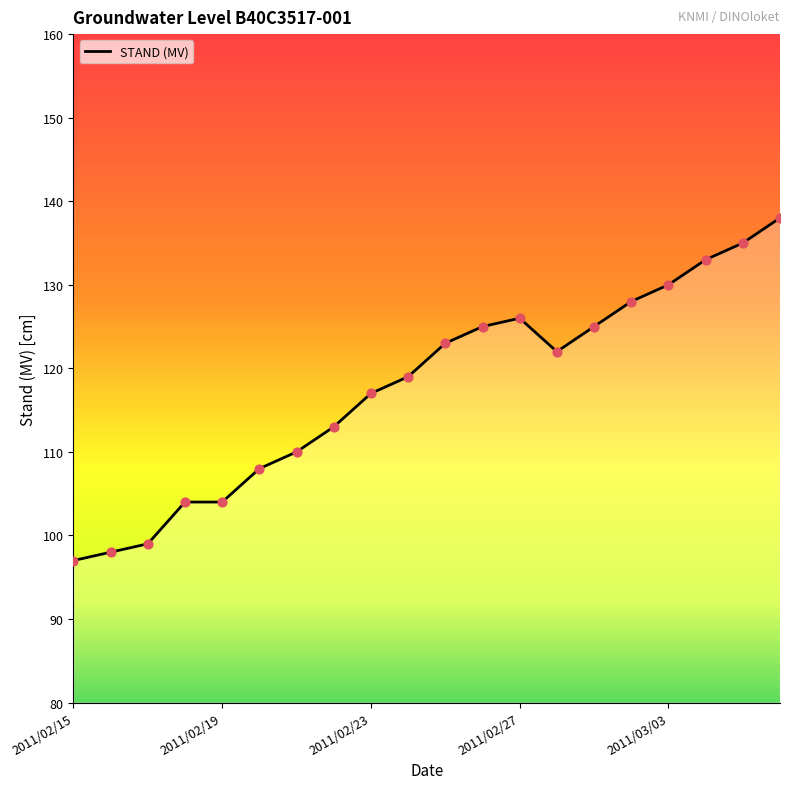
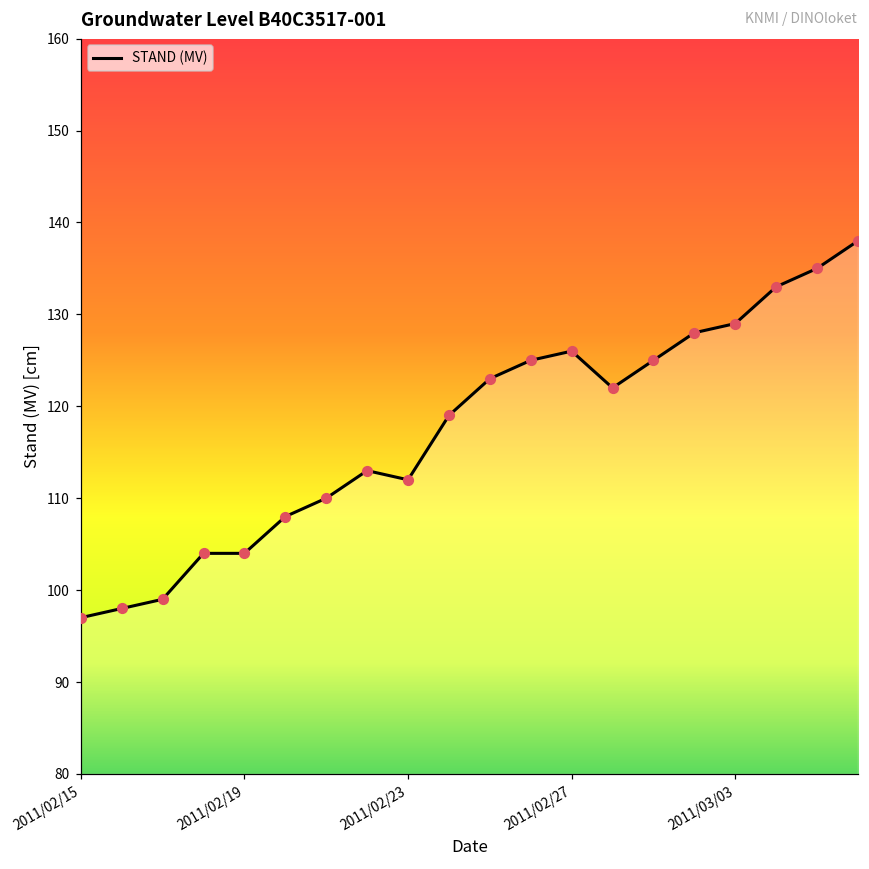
  {
    "2011/02/15": 97,
    "2011/02/19": 104,
-   "2011/02/23": 117,
+   "2011/02/23": 112,
    "2011/02/27": 126,
-   "2011/03/03": 130
+   "2011/03/03": 129
  }
